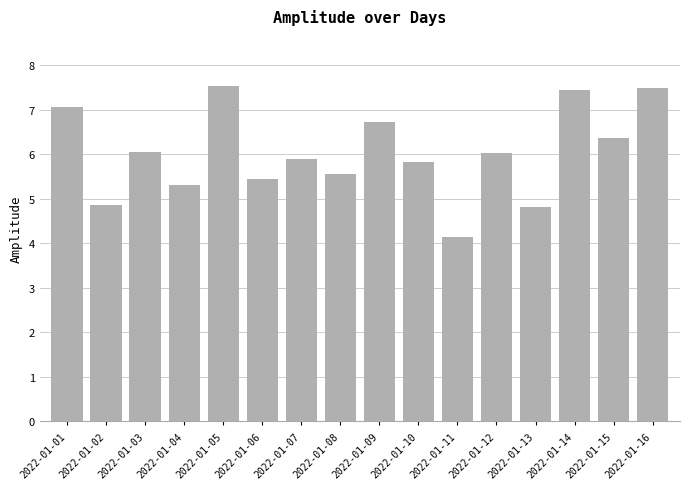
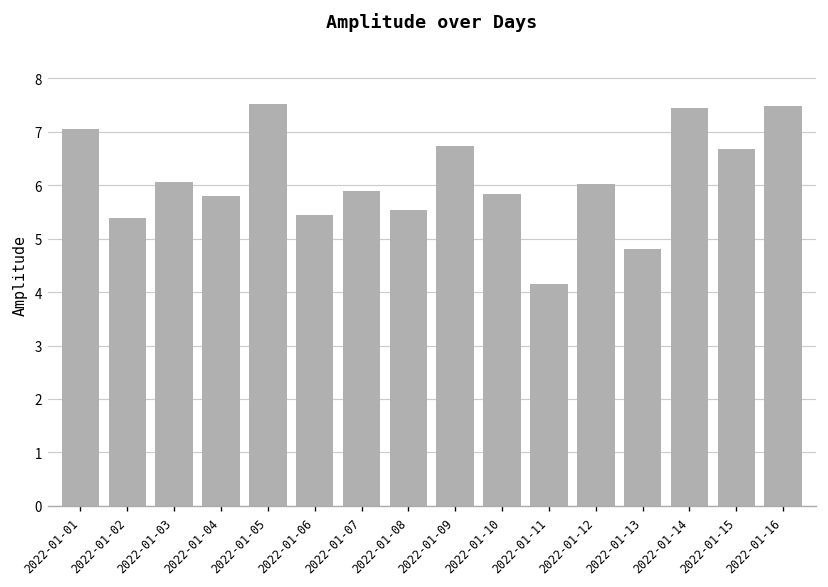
  {
    "2022-01-01": 7.1,
-   "2022-01-02": 4.9,
+   "2022-01-02": 5.4,
    "2022-01-03": 6.1,
-   "2022-01-04": 5.3,
+   "2022-01-04": 5.8,
    "2022-01-05": 7.5,
    "2022-01-06": 5.5,
    "2022-01-07": 5.9,
    "2022-01-08": 5.5,
    "2022-01-09": 6.7,
    "2022-01-10": 5.8,
    "2022-01-11": 4.1,
    "2022-01-12": 6.0,
    "2022-01-13": 4.8,
    "2022-01-14": 7.5,
-   "2022-01-15": 6.4,
+   "2022-01-15": 6.7,
    "2022-01-16": 7.5
  }
